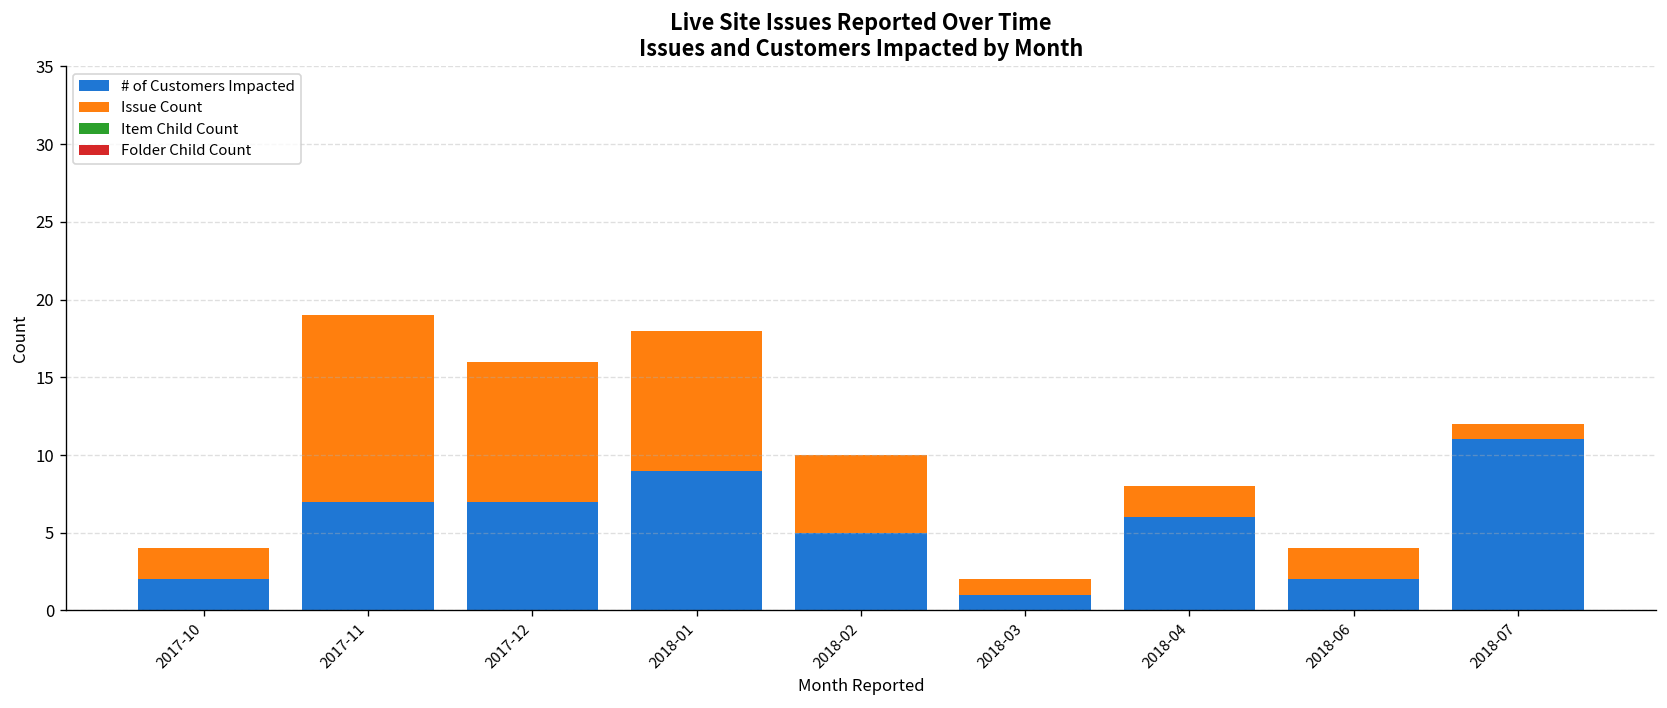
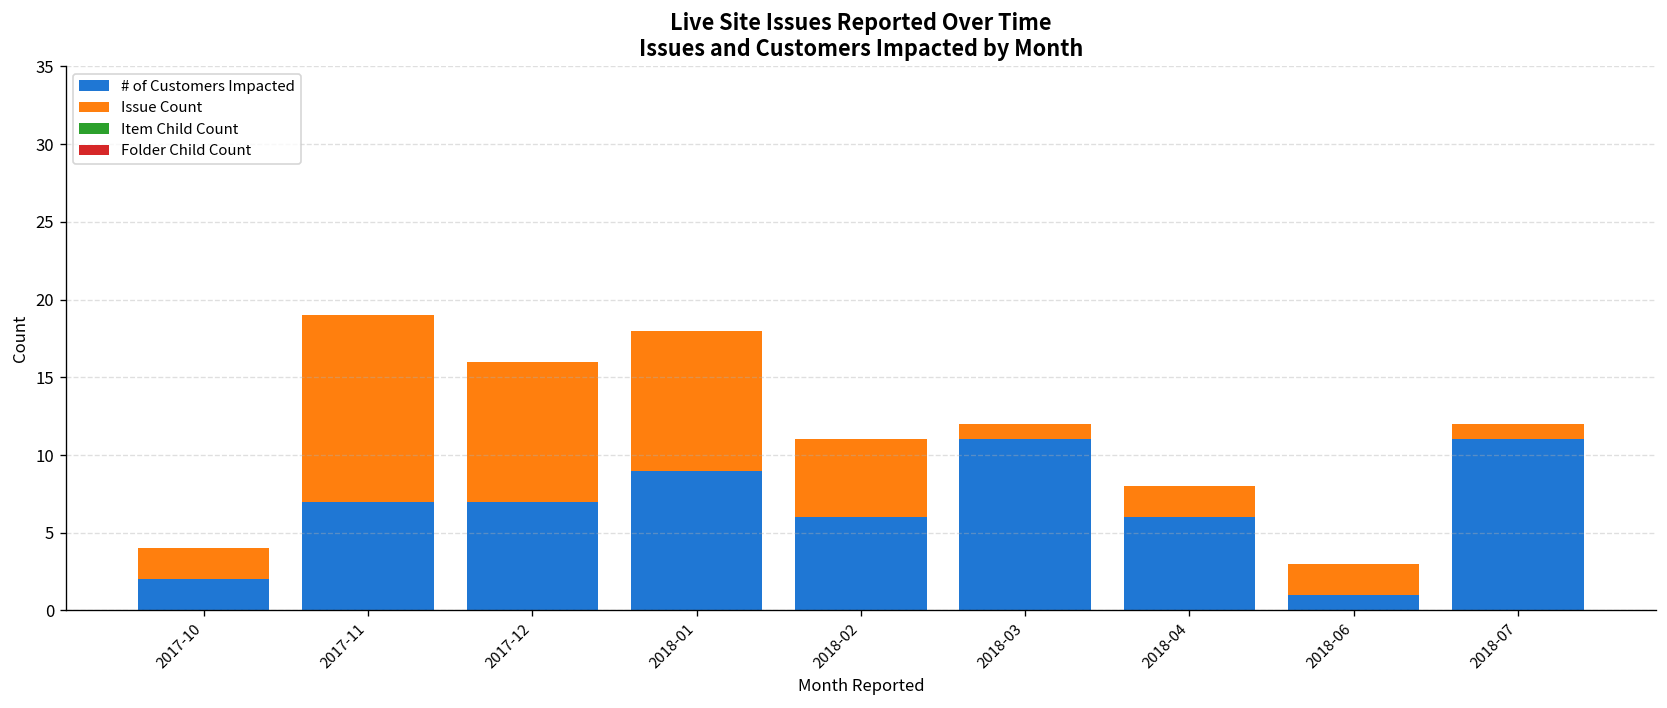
  {
    "# of Customers Impacted": {
      "2017-10": 2,
      "2017-11": 7,
      "2017-12": 7,
      "2018-01": 9,
-     "2018-02": 5,
-     "2018-03": 1,
+     "2018-02": 6,
+     "2018-03": 11,
      "2018-04": 6,
-     "2018-06": 2,
+     "2018-06": 1,
      "2018-07": 11
    }
  }
